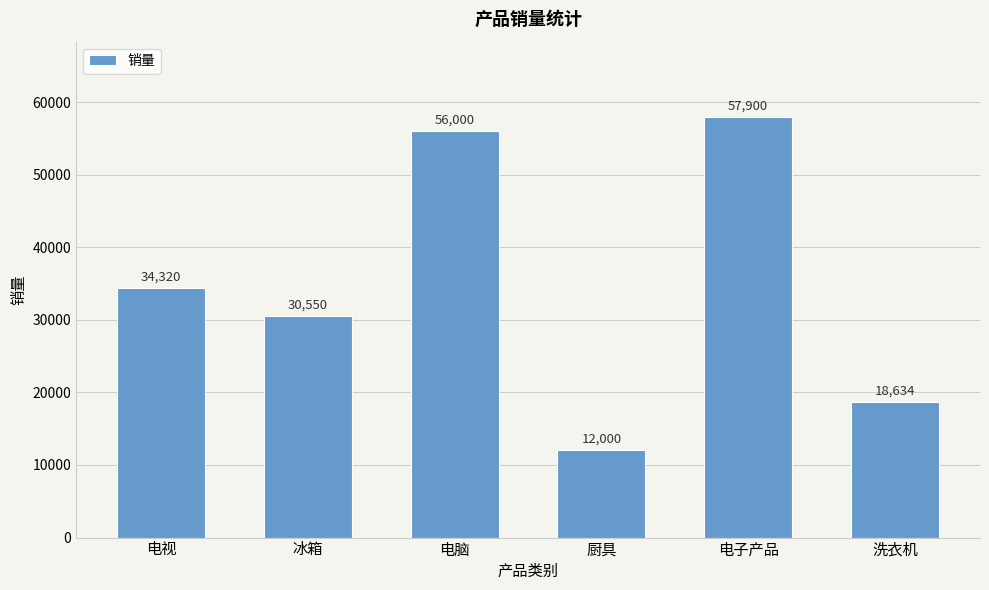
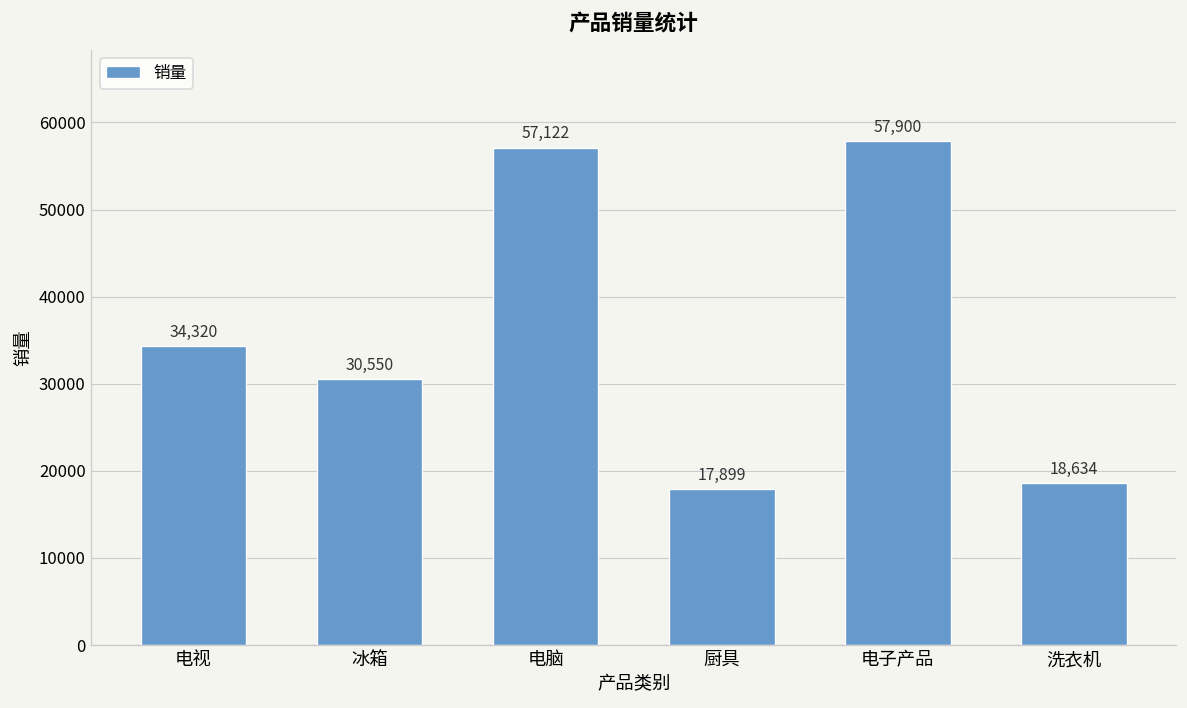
  {
    "电视": "34,320",
    "冰箱": "30,550",
-   "电脑": "56,000",
-   "厨具": "12,000",
+   "电脑": "57,122",
+   "厨具": "17,899",
    "电子产品": "57,900",
    "洗衣机": "18,634"
  }
